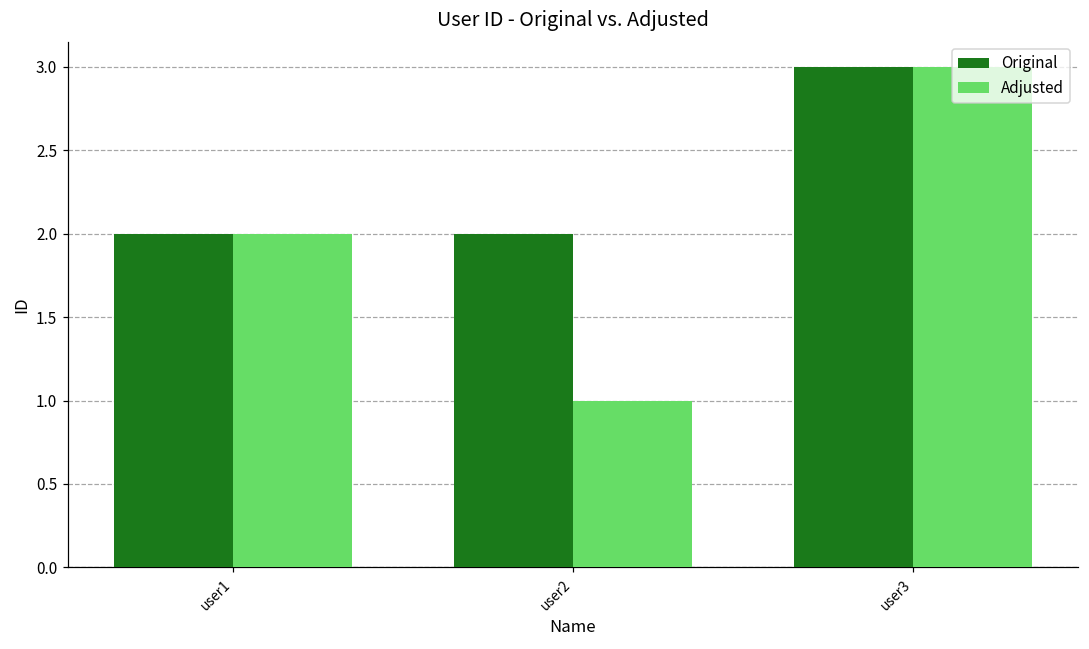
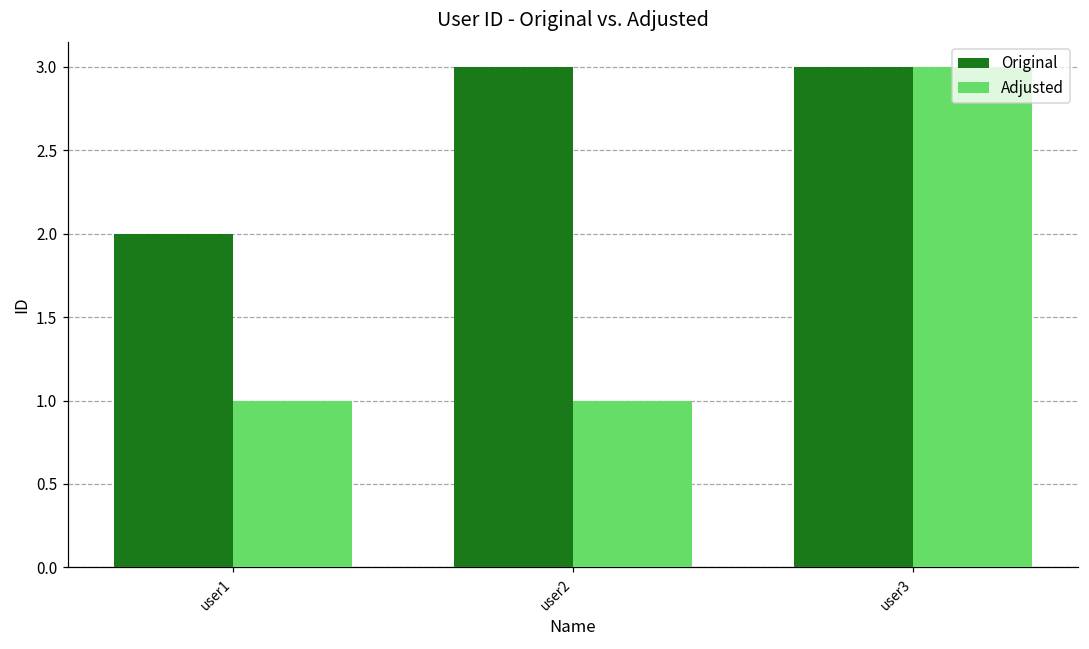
  {
    "Original": {
      "user1": 2,
-     "user2": 2,
+     "user2": 3,
      "user3": 3
    },
    "Adjusted": {
-     "user1": 2,
+     "user1": 1,
      "user2": 1
    }
  }
